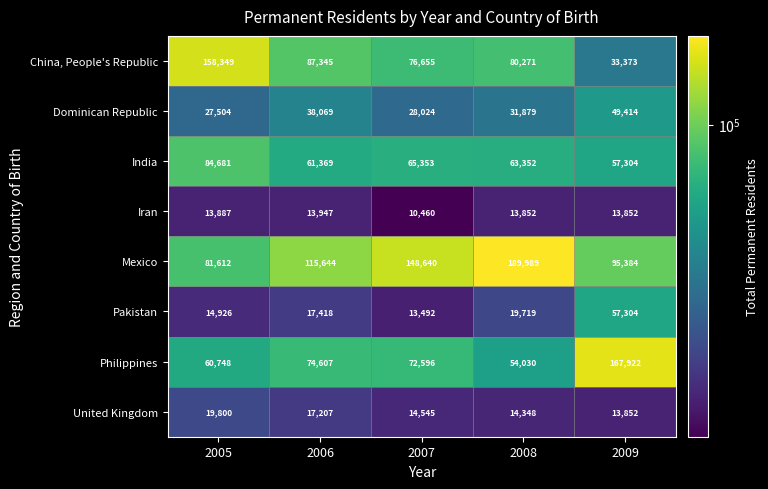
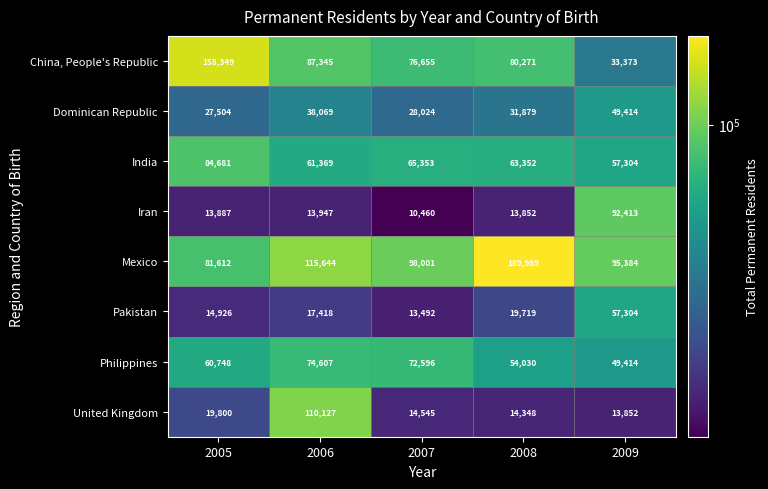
  {
    "China, People's Republic": {
      "2005": "158,349",
      "2006": "87,345",
      "2007": "76,655",
      "2008": "80,271",
      "2009": "33,373"
    },
    "Dominican Republic": {
      "2005": "27,504",
      "2006": "38,069",
      "2007": "28,024",
      "2008": "31,879",
      "2009": "49,414"
    },
    "India": {
      "2005": "84,681",
      "2006": "61,369",
      "2007": "65,353",
      "2008": "63,352",
      "2009": "57,304"
    },
    "Iran": {
      "2005": "13,887",
      "2006": "13,947",
      "2007": "10,460",
      "2008": "13,852",
-     "2009": "13,852"
+     "2009": "92,413"
    },
    "Mexico": {
      "2005": "81,612",
      "2006": "115,644",
-     "2007": "148,640",
+     "2007": "98,001",
      "2008": "189,989",
      "2009": "95,384"
    },
    "Pakistan": {
      "2005": "14,926",
      "2006": "17,418",
      "2007": "13,492",
      "2008": "19,719",
      "2009": "57,304"
    },
    "Philippines": {
      "2005": "60,748",
      "2006": "74,607",
      "2007": "72,596",
      "2008": "54,030",
-     "2009": "167,922"
+     "2009": "49,414"
    },
    "United Kingdom": {
      "2005": "19,800",
-     "2006": "17,207",
+     "2006": "110,127",
      "2007": "14,545",
      "2008": "14,348",
      "2009": "13,852"
    }
  }
